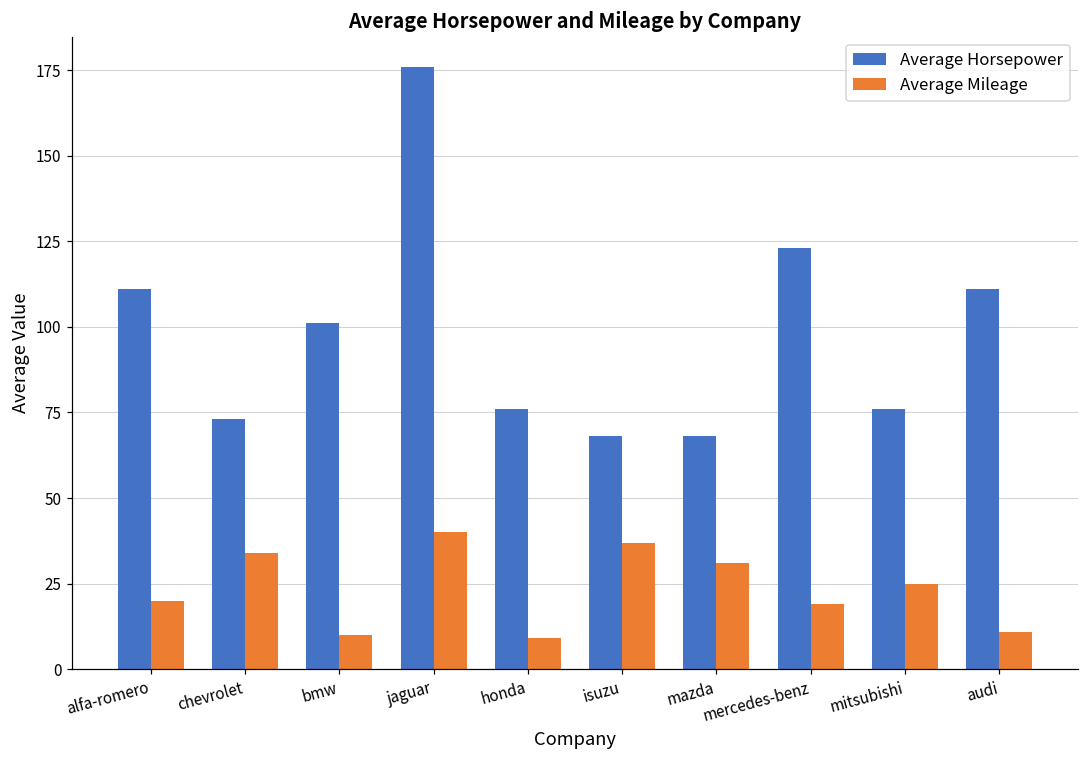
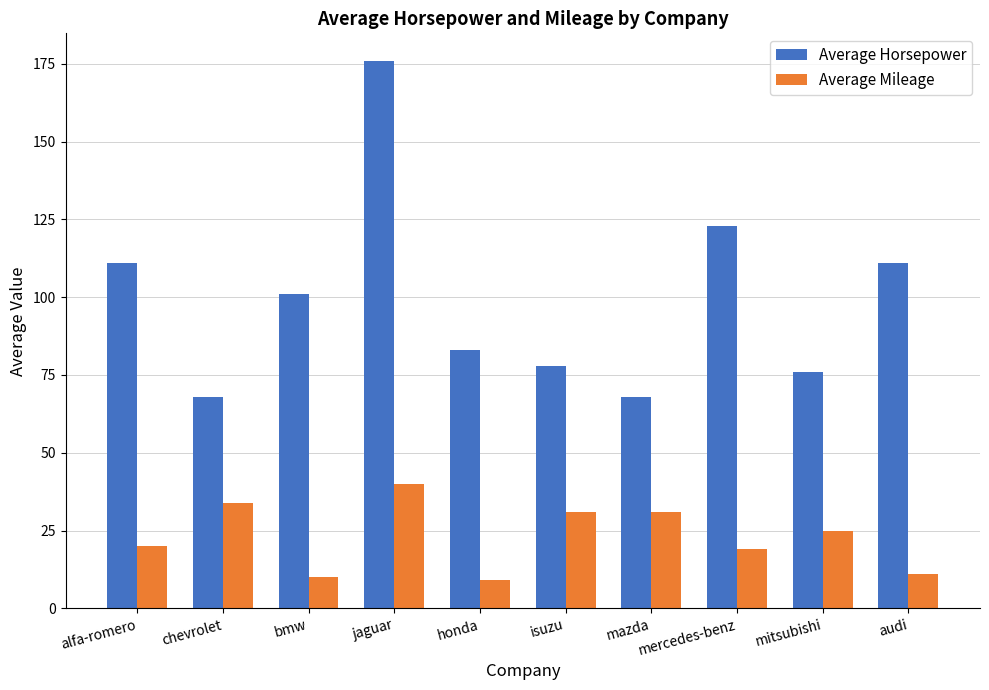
  {
    "Average Horsepower": {
      "alfa-romero": 111,
-     "chevrolet": 73,
+     "chevrolet": 68,
      "bmw": 101,
      "jaguar": 176,
-     "honda": 76,
-     "isuzu": 68,
+     "honda": 83,
+     "isuzu": 78,
      "mazda": 68,
      "mercedes-benz": 123,
      "mitsubishi": 76,
      "audi": 111
    },
    "Average Mileage": {
      "alfa-romero": 20,
      "chevrolet": 34,
      "bmw": 10,
      "jaguar": 40,
      "honda": 9,
-     "isuzu": 37,
+     "isuzu": 31,
      "mazda": 31,
      "mercedes-benz": 19,
      "mitsubishi": 25,
      "audi": 11
    }
  }
